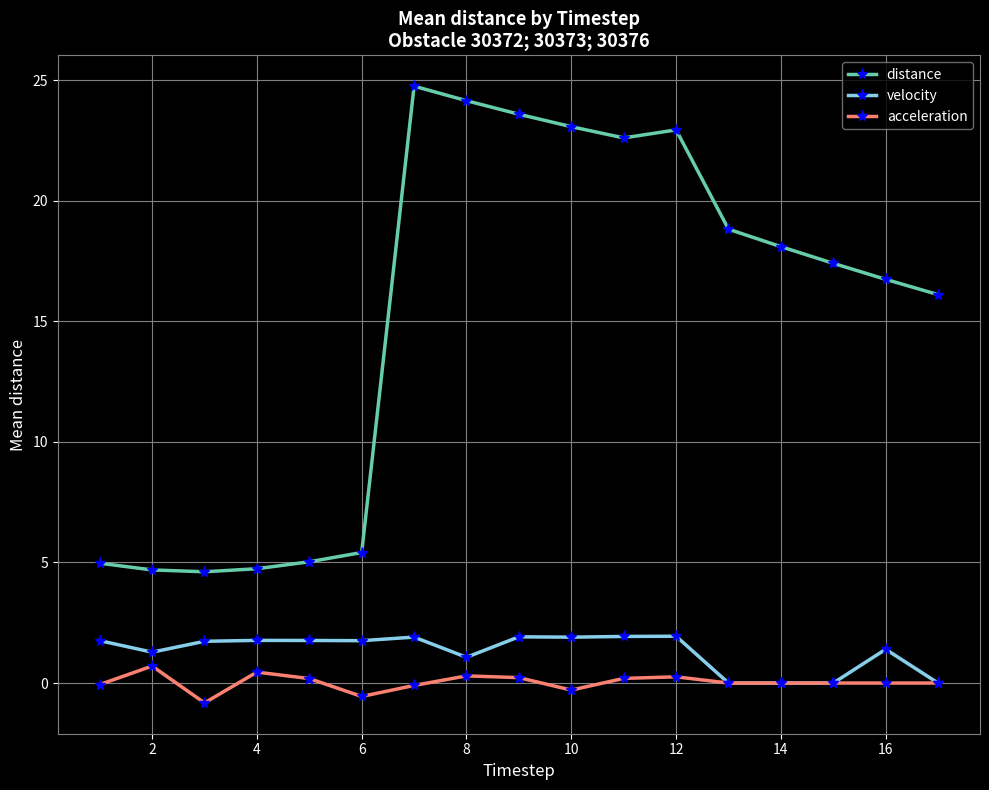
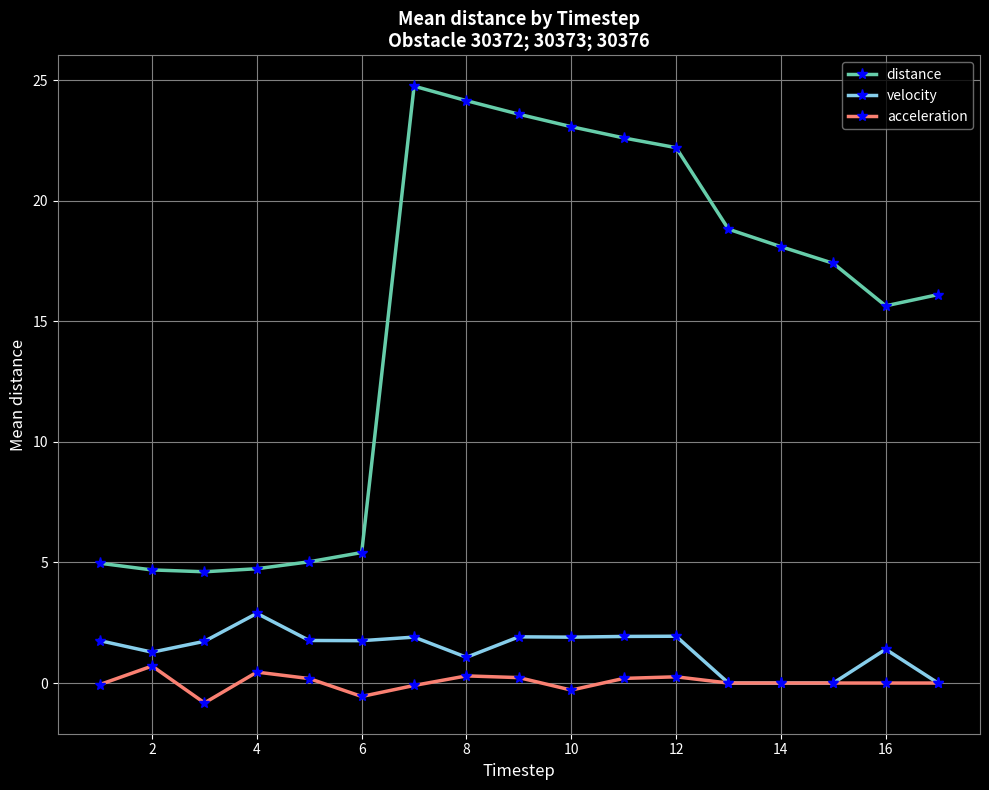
  {
    "distance": {
      "2": 4.7,
      "4": 4.7,
      "6": 5.4,
      "8": 24.1,
      "10": 23.1,
-     "12": 22.9,
+     "12": 22.2,
      "14": 18.1,
-     "16": 16.7
+     "16": 15.6
    },
    "velocity": {
      "2": 1.3,
-     "4": 1.8,
+     "4": 2.9,
      "6": 1.8,
      "8": 1.1,
      "10": 1.9,
      "12": 1.9,
      "16": 1.4
    },
    "acceleration": {
      "2": 0.7,
      "4": 0.5,
      "6": -0.6,
      "8": 0.3,
      "10": -0.3,
      "12": 0.3,
      "16": 0.0
    }
  }
